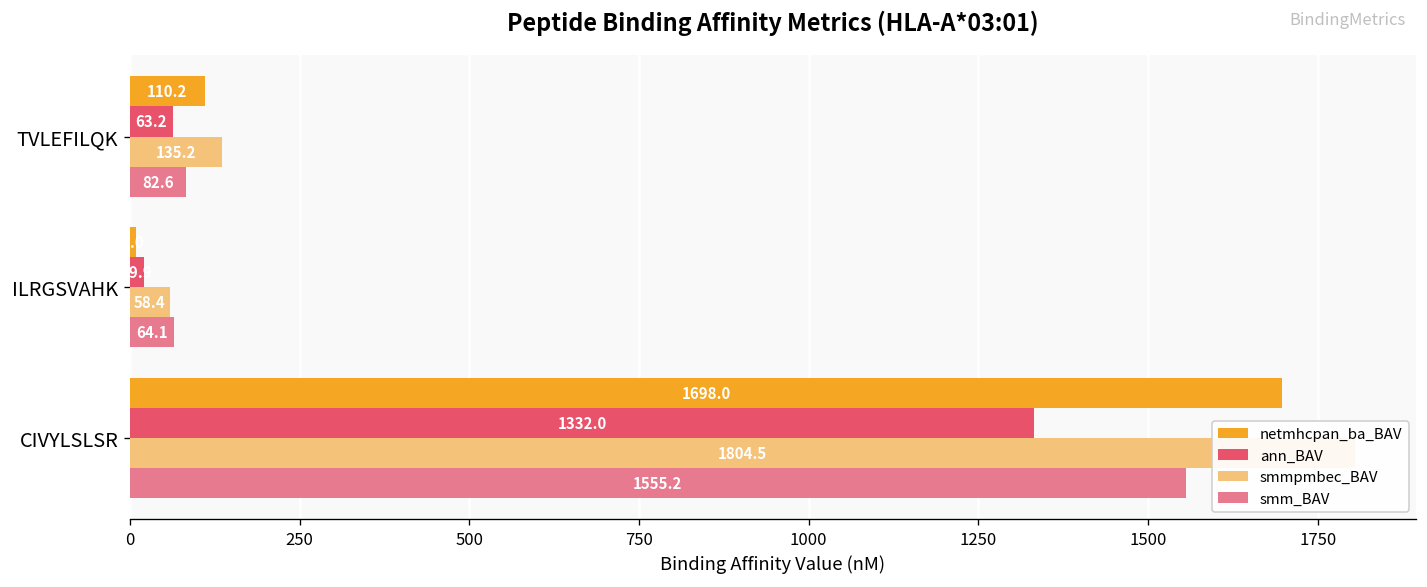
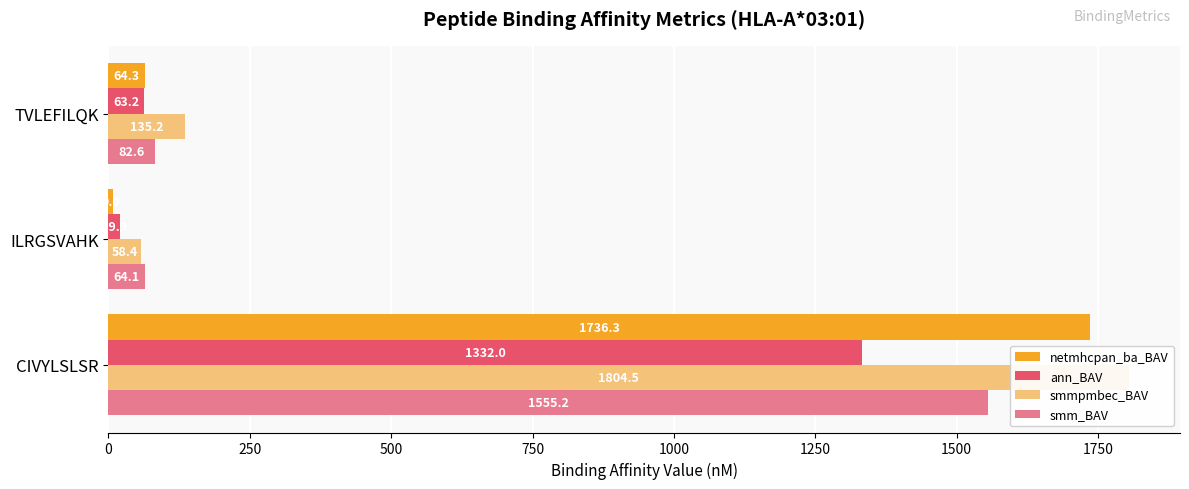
  {
    "netmhcpan_ba_BAV": {
-     "TVLEFILQK": 110.2,
-     "CIVYLSLSR": 1698.0
+     "TVLEFILQK": 64.3,
+     "CIVYLSLSR": 1736.3
    },
    "smmpmbec_BAV": {
      "TVLEFILQK": 135.2,
      "ILRGSVAHK": 58.4
    }
  }
